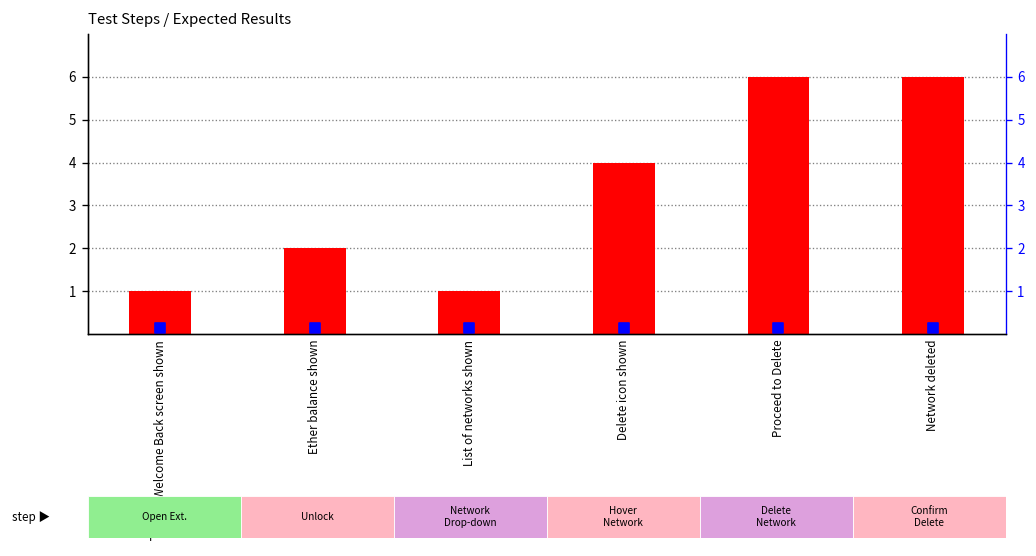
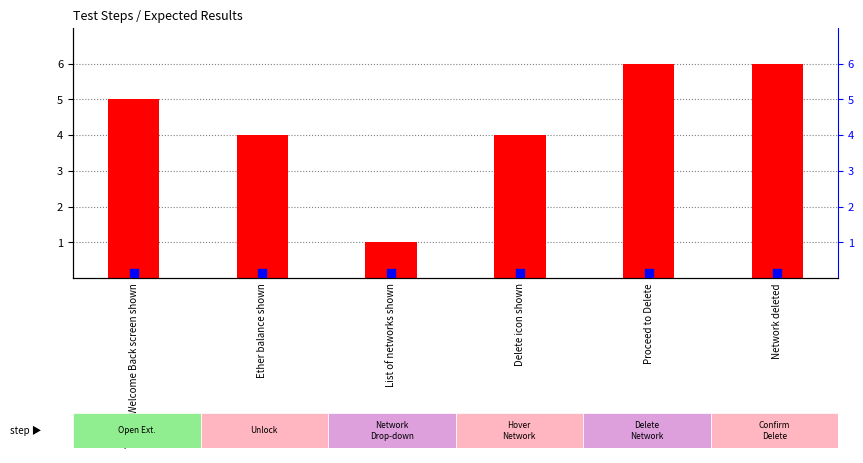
  {
    "Step number": {
-     "Welcome Back screen shown": 1,
-     "Ether balance shown": 2,
+     "Welcome Back screen shown": 5,
+     "Ether balance shown": 4,
      "List of networks shown": 1,
      "Delete icon shown": 4,
      "Proceed to Delete": 6,
      "Network deleted": 6
    }
  }
